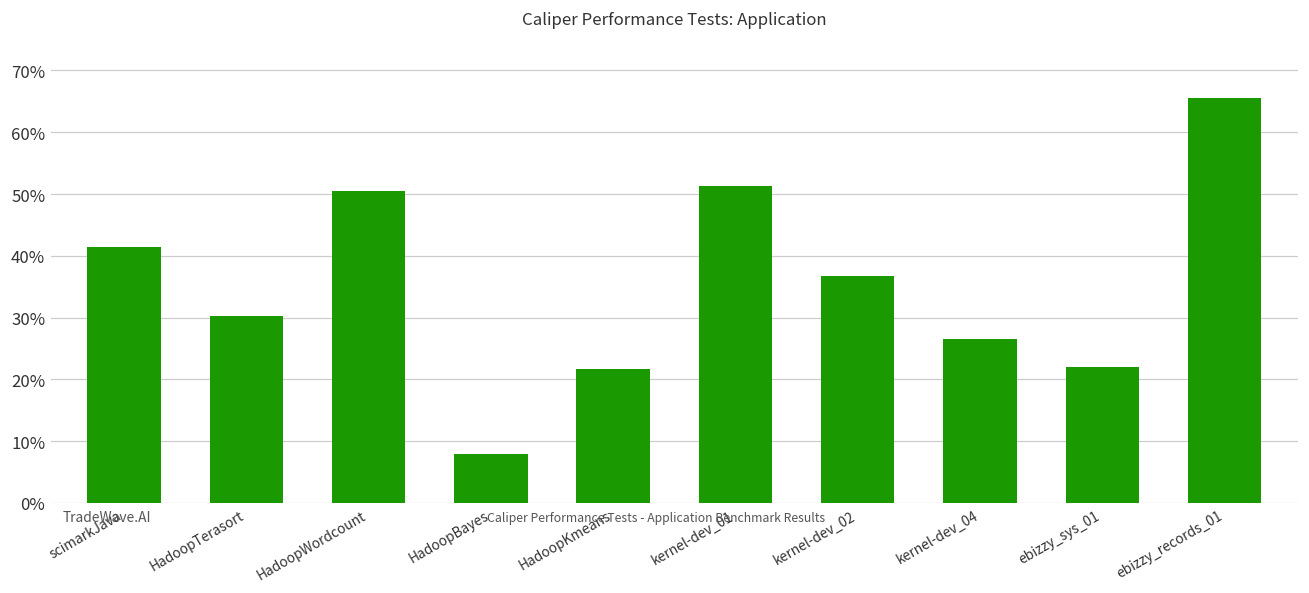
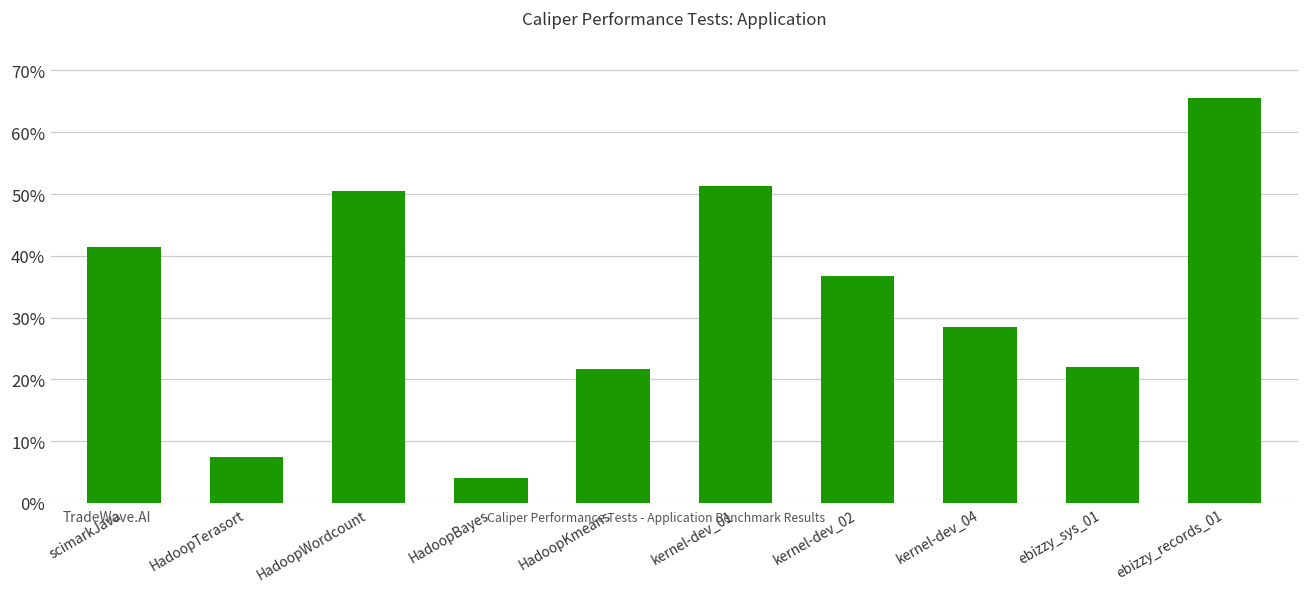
  {
    "scimarkJava": "42%",
-   "HadoopTerasort": "30%",
+   "HadoopTerasort": "8%",
    "HadoopWordcount": "51%",
-   "HadoopBayes": "8%",
+   "HadoopBayes": "4%",
    "HadoopKmeans": "22%",
    "kernel-dev_01": "51%",
    "kernel-dev_02": "37%",
-   "kernel-dev_04": "27%",
+   "kernel-dev_04": "28%",
    "ebizzy_sys_01": "22%",
    "ebizzy_records_01": "66%"
  }
